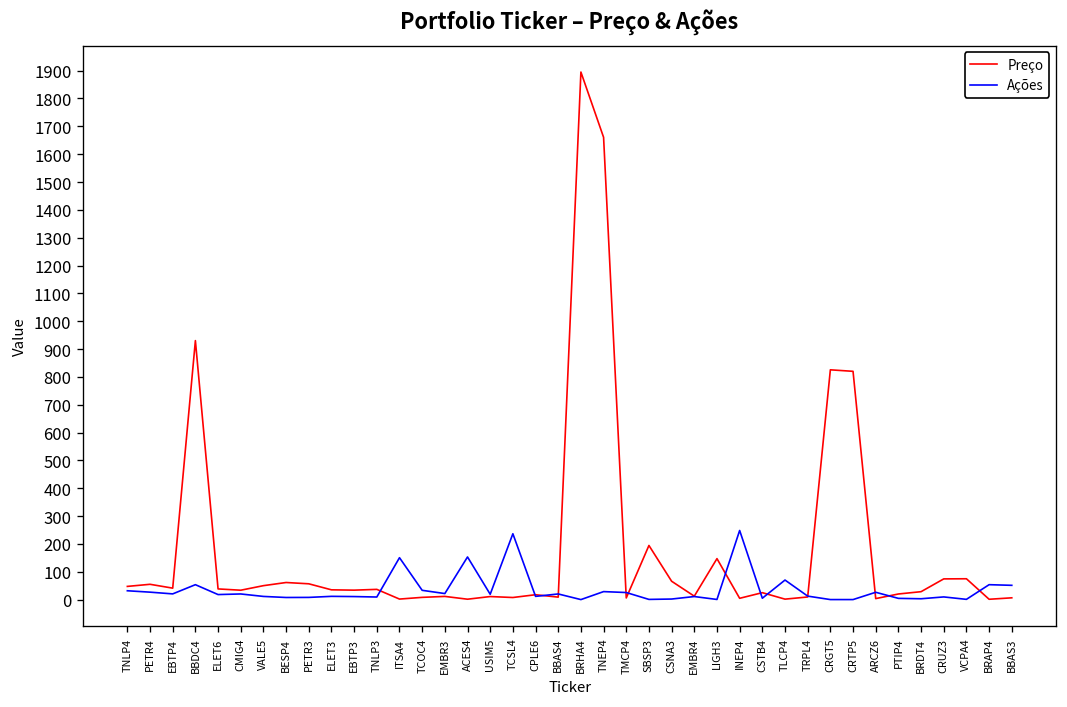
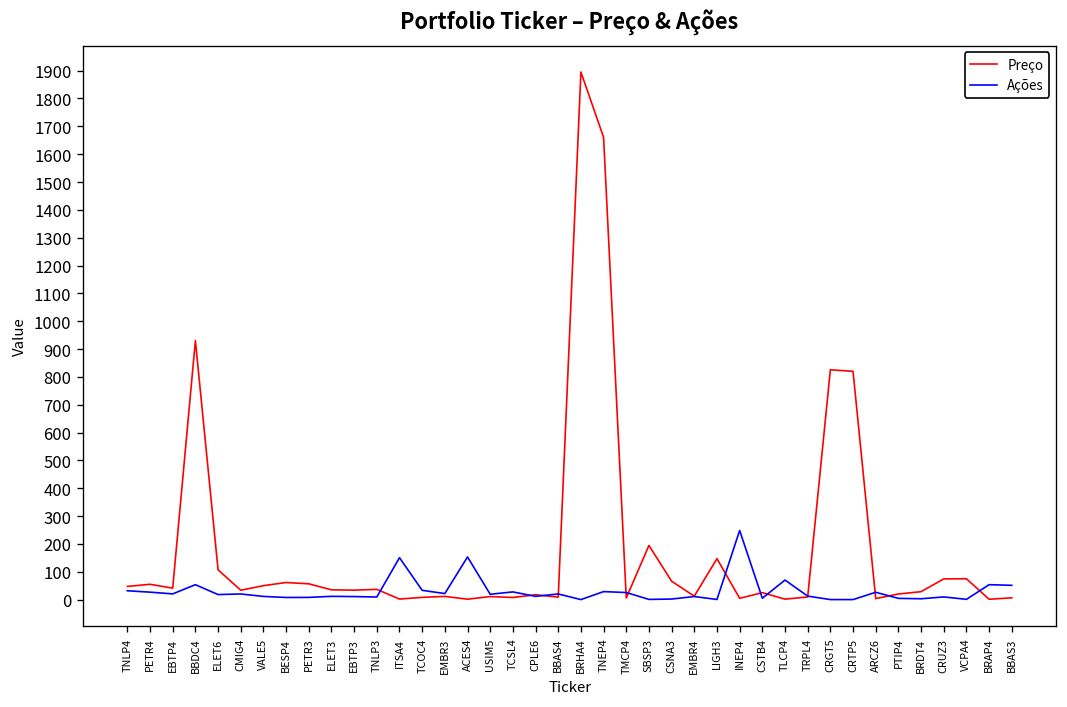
  {
    "Preço": {
      "TNLP4": 50,
      "PETR4": 60,
      "EBTP4": 40,
      "BBDC4": 930,
-     "ELET6": 40,
+     "ELET6": 110,
      "CMIG4": 30,
      "VALE5": 50,
      "BESP4": 60,
      "PETR3": 60,
      "ELET3": 40,
      "EBTP3": 30,
      "TNLP3": 40,
      "ITSA4": 0,
      "TCOC4": 10,
      "ACES4": 0,
      "TCSL4": 10,
      "BBAS4": 10,
      "BRHA4": 1900,
      "TNEP4": 1660,
      "TMCP4": 10,
      "SBSP3": 190,
      "CSNA3": 70,
      "LIGH3": 150,
      "INEP4": 0,
      "CSTB4": 20,
      "TLCP4": 0,
      "CRGT5": 830,
      "CRTP5": 820,
      "ARCZ6": 0,
      "PTIP4": 20,
      "BRDT4": 30,
      "CRUZ3": 70,
      "VCPA4": 70,
      "BRAP4": 0,
      "BBAS3": 10
    },
    "Ações": {
      "TNLP4": 30,
      "PETR4": 30,
      "EBTP4": 20,
      "BBDC4": 50,
      "ELET6": 20,
      "CMIG4": 20,
      "VALE5": 10,
      "BESP4": 10,
      "PETR3": 10,
      "ELET3": 10,
      "EBTP3": 10,
      "TNLP3": 10,
      "ITSA4": 150,
      "TCOC4": 30,
      "ACES4": 150,
-     "TCSL4": 240,
+     "TCSL4": 30,
      "BBAS4": 20,
      "BRHA4": 0,
      "TNEP4": 30,
      "TMCP4": 30,
      "SBSP3": 0,
      "CSNA3": 0,
      "LIGH3": 0,
      "INEP4": 250,
      "CSTB4": 0,
      "TLCP4": 70,
      "CRGT5": 0,
      "CRTP5": 0,
      "ARCZ6": 30,
      "PTIP4": 0,
      "BRDT4": 0,
      "CRUZ3": 10,
      "VCPA4": 0,
      "BRAP4": 50,
      "BBAS3": 50
    }
  }
